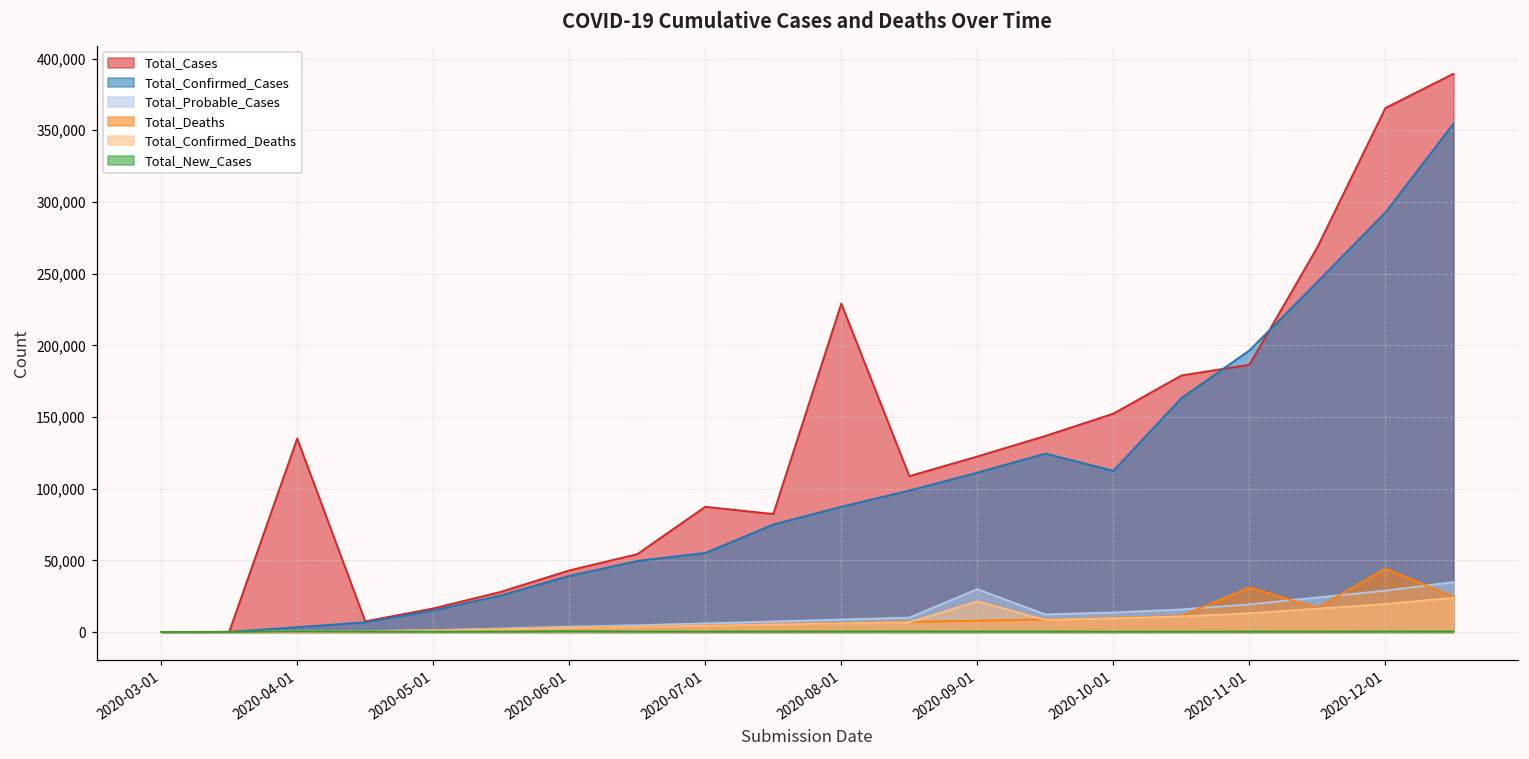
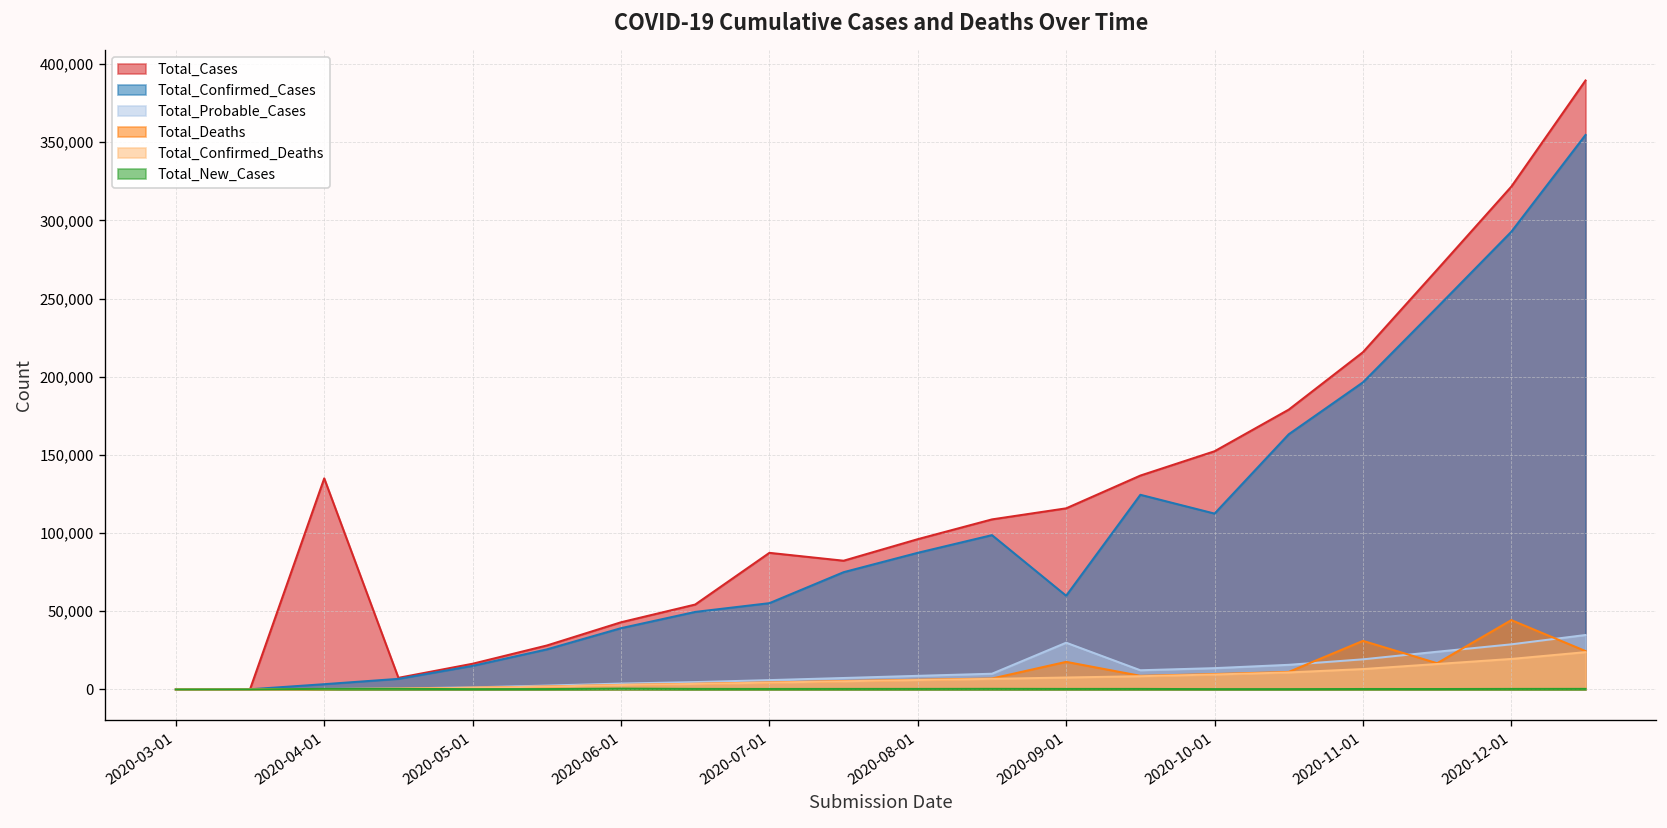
  {
    "Total_Cases": {
      "2020-04-01": "135,000",
      "2020-06-01": "43,000",
      "2020-07-01": "87,000",
-     "2020-08-01": "229,000",
-     "2020-09-01": "122,000",
+     "2020-08-01": "96,000",
+     "2020-09-01": "116,000",
      "2020-10-01": "152,000",
-     "2020-11-01": "186,000",
-     "2020-12-01": "366,000"
+     "2020-11-01": "216,000",
+     "2020-12-01": "322,000"
    },
    "Total_Confirmed_Cases": {
      "2020-04-01": "3,000",
      "2020-06-01": "39,000",
      "2020-07-01": "55,000",
      "2020-08-01": "87,000",
-     "2020-09-01": "111,000",
+     "2020-09-01": "60,000",
      "2020-10-01": "112,000",
      "2020-11-01": "196,000",
      "2020-12-01": "293,000"
    },
    "Total_Probable_Cases": {
      "2020-08-01": "9,000",
      "2020-09-01": "30,000",
      "2020-10-01": "14,000",
      "2020-11-01": "19,000",
      "2020-12-01": "29,000"
    },
    "Total_Deaths": {
-     "2020-09-01": "8,000",
+     "2020-09-01": "18,000",
      "2020-11-01": "31,000",
      "2020-12-01": "44,000"
    },
    "Total_Confirmed_Deaths": {
-     "2020-09-01": "21,000",
+     "2020-09-01": "8,000",
      "2020-11-01": "13,000",
      "2020-12-01": "20,000"
    },
    "Total_New_Cases": {
      "2020-06-01": "1,000",
      "2020-07-01": "0",
      "2020-08-01": "0",
      "2020-09-01": "0",
      "2020-10-01": "0",
      "2020-11-01": "0",
      "2020-12-01": "0"
    }
  }
